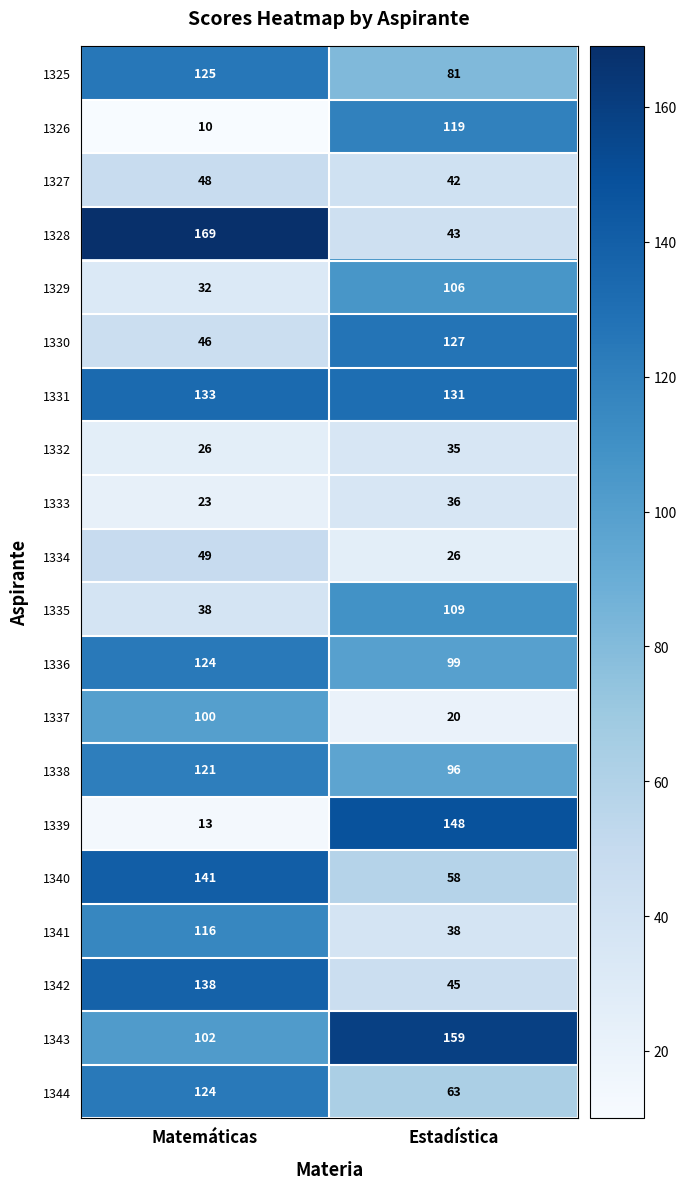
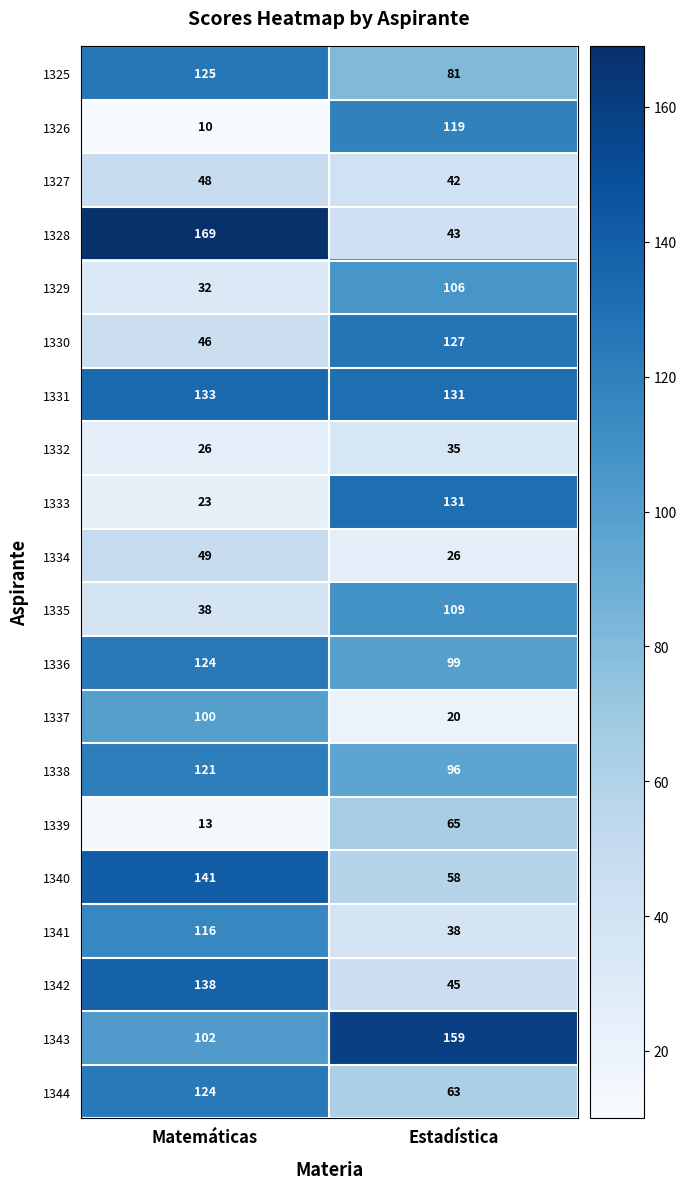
  {
    "1325": {
      "Matemáticas": 125,
      "Estadística": 81
    },
    "1326": {
      "Matemáticas": 10,
      "Estadística": 119
    },
    "1327": {
      "Matemáticas": 48,
      "Estadística": 42
    },
    "1328": {
      "Matemáticas": 169,
      "Estadística": 43
    },
    "1329": {
      "Matemáticas": 32,
      "Estadística": 106
    },
    "1330": {
      "Matemáticas": 46,
      "Estadística": 127
    },
    "1331": {
      "Matemáticas": 133,
      "Estadística": 131
    },
    "1332": {
      "Matemáticas": 26,
      "Estadística": 35
    },
    "1333": {
      "Matemáticas": 23,
-     "Estadística": 36
+     "Estadística": 131
    },
    "1334": {
      "Matemáticas": 49,
      "Estadística": 26
    },
    "1335": {
      "Matemáticas": 38,
      "Estadística": 109
    },
    "1336": {
      "Matemáticas": 124,
      "Estadística": 99
    },
    "1337": {
      "Matemáticas": 100,
      "Estadística": 20
    },
    "1338": {
      "Matemáticas": 121,
      "Estadística": 96
    },
    "1339": {
      "Matemáticas": 13,
-     "Estadística": 148
+     "Estadística": 65
    },
    "1340": {
      "Matemáticas": 141,
      "Estadística": 58
    },
    "1341": {
      "Matemáticas": 116,
      "Estadística": 38
    },
    "1342": {
      "Matemáticas": 138,
      "Estadística": 45
    },
    "1343": {
      "Matemáticas": 102,
      "Estadística": 159
    },
    "1344": {
      "Matemáticas": 124,
      "Estadística": 63
    }
  }
